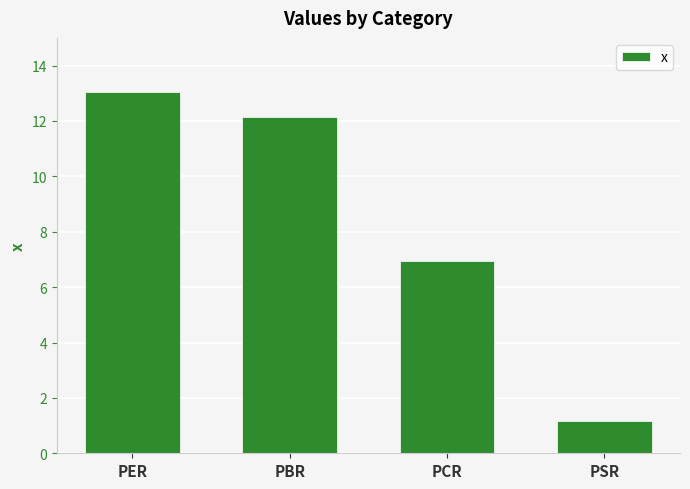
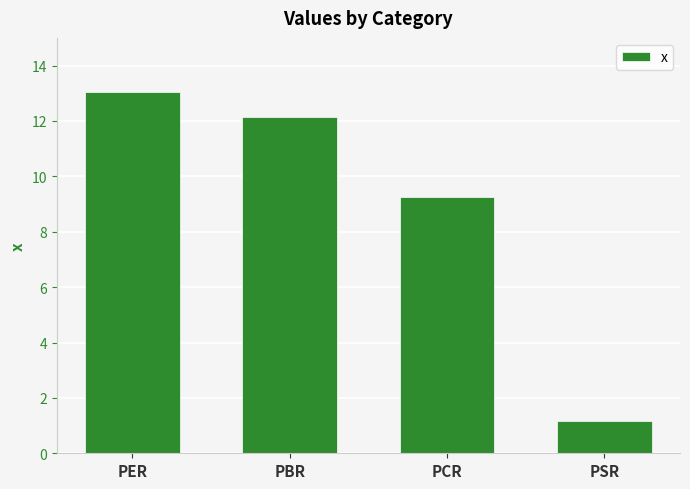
  {
    "PER": 13.0,
    "PBR": 12.1,
-   "PCR": 7.0,
+   "PCR": 9.3,
    "PSR": 1.2
  }
